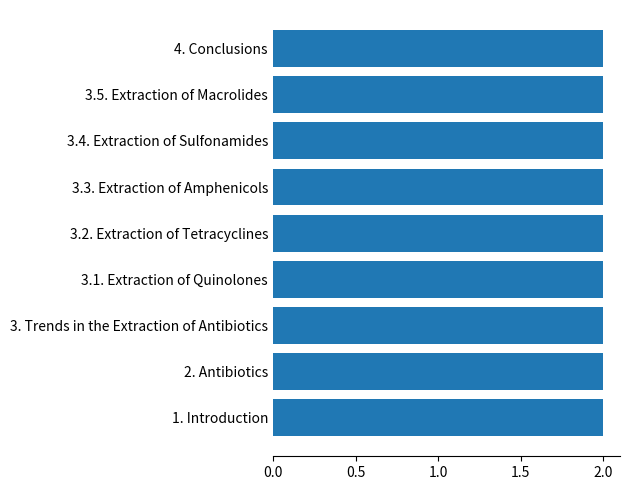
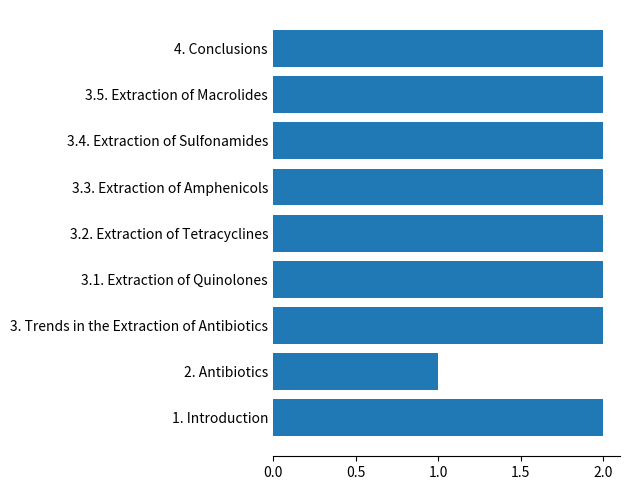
  {
    "4. Conclusions": 2,
    "3.5. Extraction of Macrolides": 2,
    "3.4. Extraction of Sulfonamides": 2,
    "3.3. Extraction of Amphenicols": 2,
    "3.2. Extraction of Tetracyclines": 2,
    "3.1. Extraction of Quinolones": 2,
    "3. Trends in the Extraction of Antibiotics": 2,
-   "2. Antibiotics": 2,
+   "2. Antibiotics": 1,
    "1. Introduction": 2
  }
